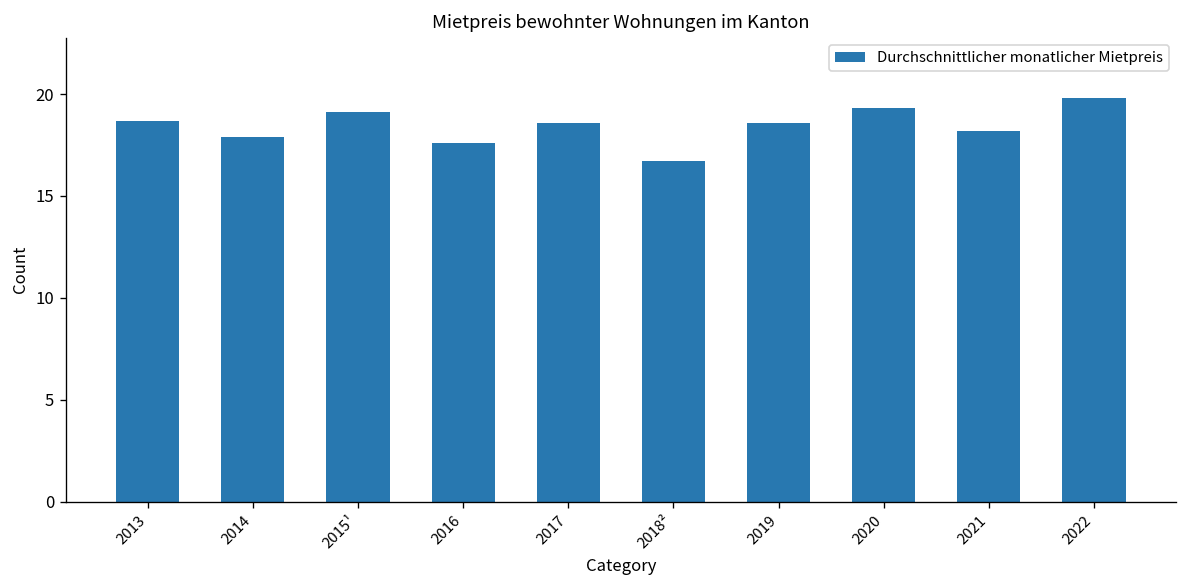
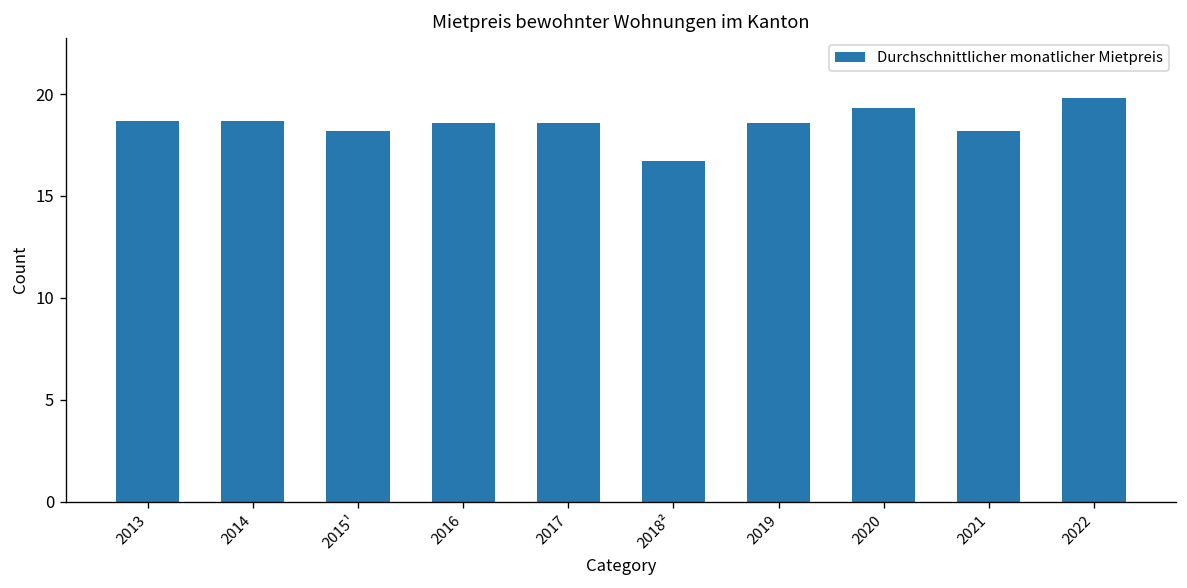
  {
    "2013": 18.7,
-   "2014": 17.9,
-   "2015¹": 19.1,
-   "2016": 17.6,
+   "2014": 18.7,
+   "2015¹": 18.2,
+   "2016": 18.6,
    "2017": 18.6,
    "2018²": 16.7,
    "2019": 18.6,
    "2020": 19.3,
    "2021": 18.2,
    "2022": 19.8
  }
